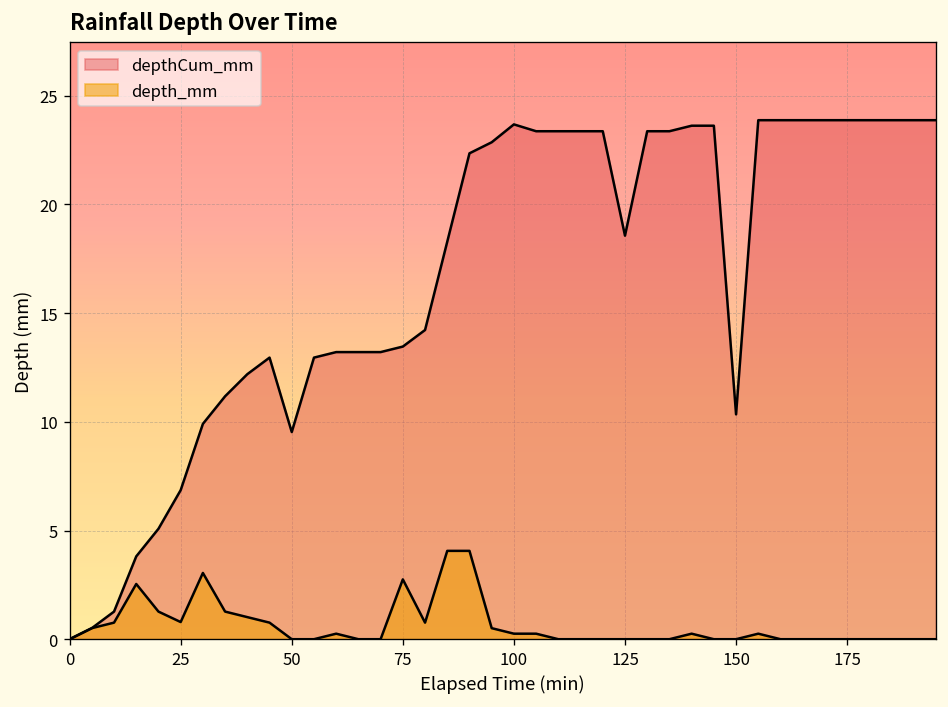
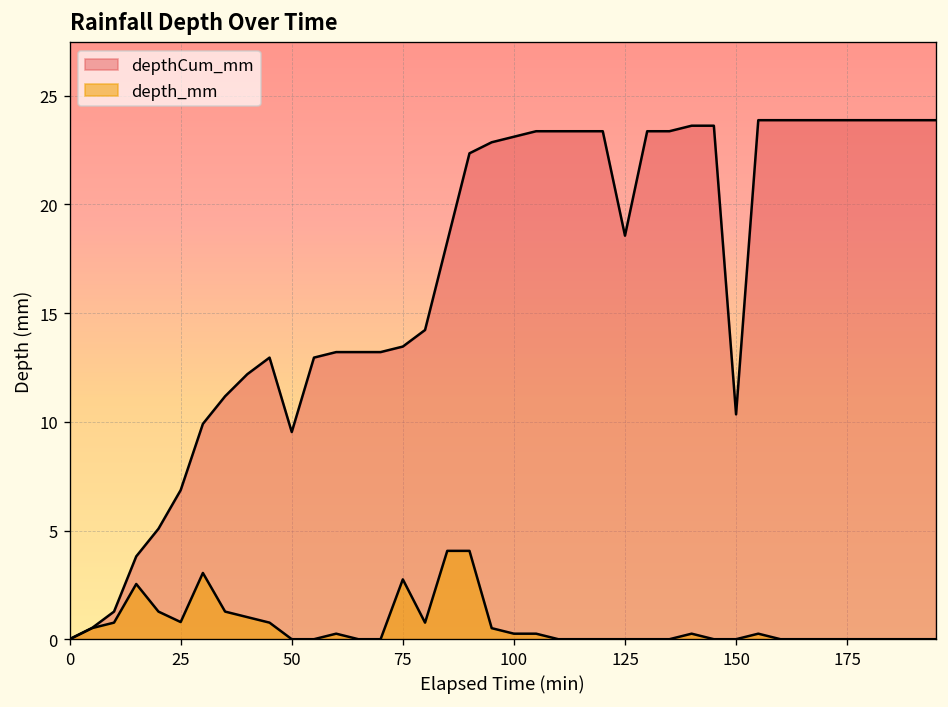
  {
    "depthCum_mm": {
      "25": 6.9,
      "50": 9.5,
      "75": 13.5,
-     "100": 23.7,
+     "100": 23.1,
      "125": 18.6,
      "150": 10.3,
      "175": 23.9
    },
    "depth_mm": {
      "25": 0.8,
      "50": 0.0,
      "75": 2.8,
      "100": 0.3,
      "125": 0.0,
      "150": 0.0,
      "175": 0.0
    }
  }
